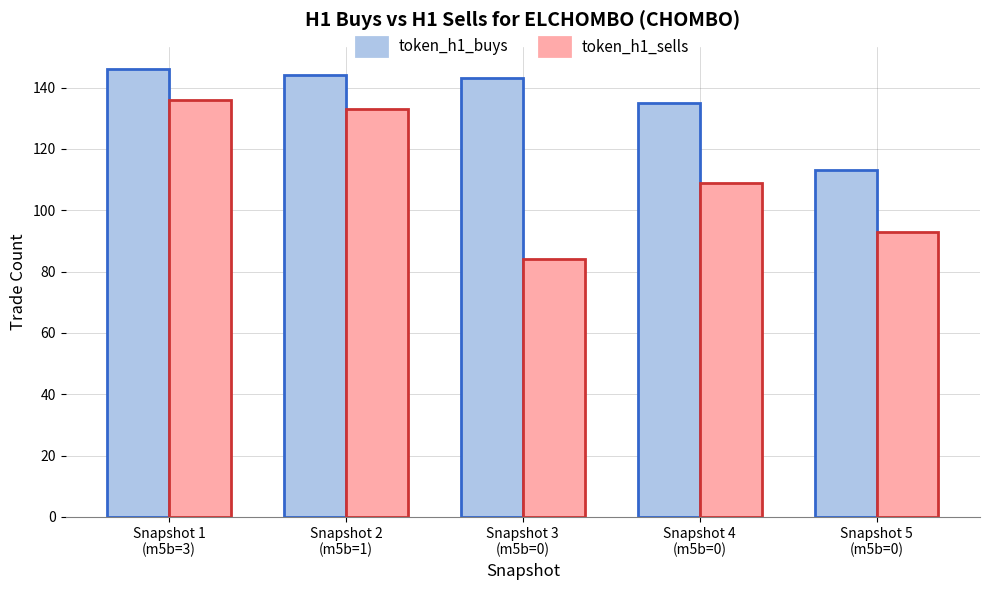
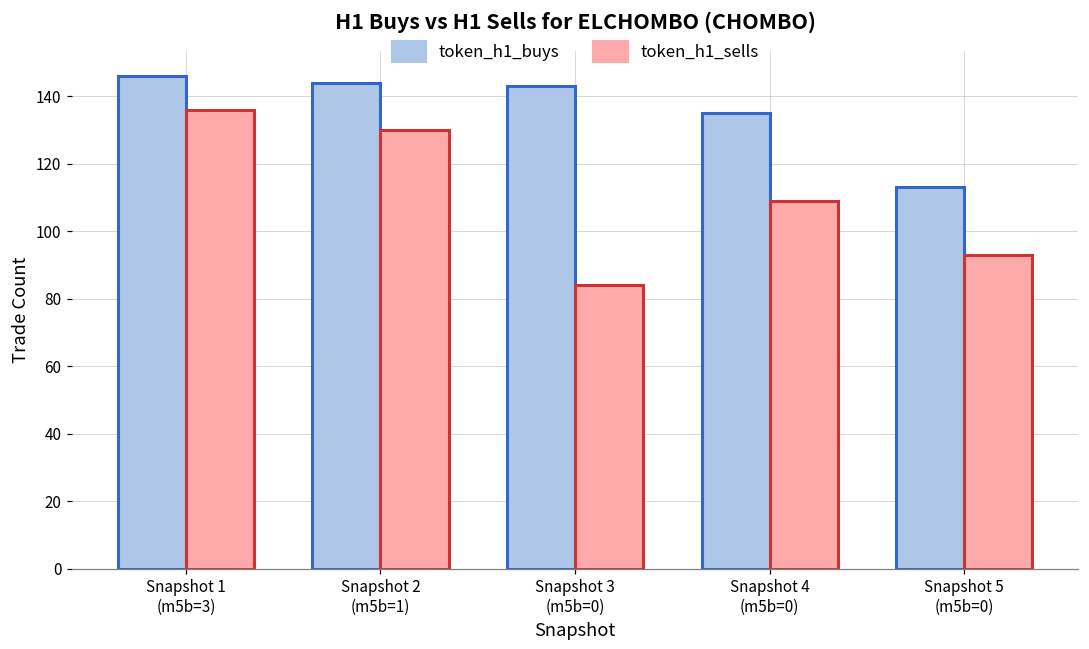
  {
    "token_h1_buys": {
      "Snapshot 1 (m5b=3)": 146,
      "Snapshot 2 (m5b=1)": 144,
      "Snapshot 3 (m5b=0)": 143,
      "Snapshot 4 (m5b=0)": 135,
      "Snapshot 5 (m5b=0)": 113
    },
    "token_h1_sells": {
      "Snapshot 1 (m5b=3)": 136,
-     "Snapshot 2 (m5b=1)": 133,
+     "Snapshot 2 (m5b=1)": 130,
      "Snapshot 3 (m5b=0)": 84,
      "Snapshot 4 (m5b=0)": 109,
      "Snapshot 5 (m5b=0)": 93
    }
  }
